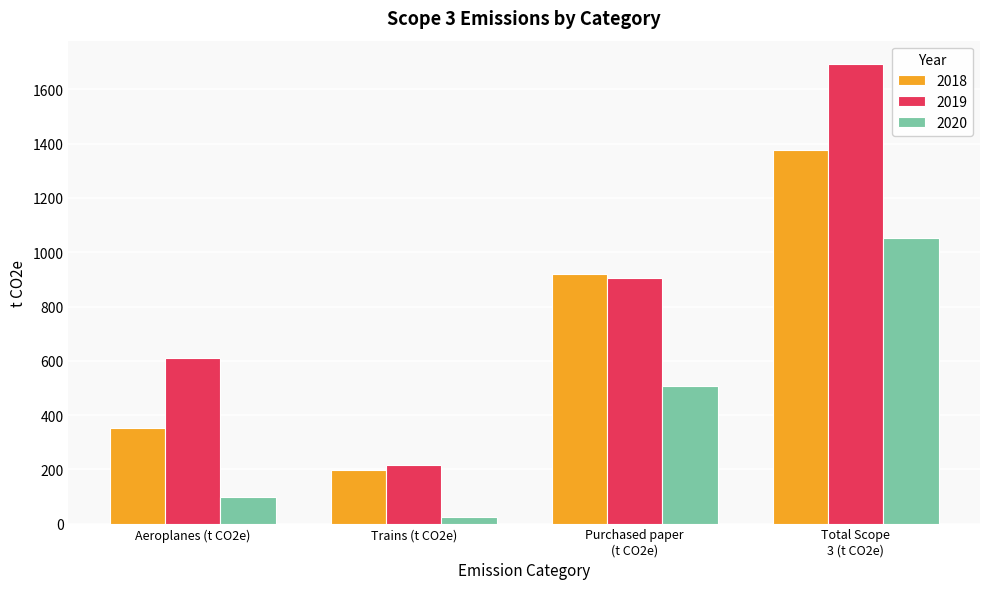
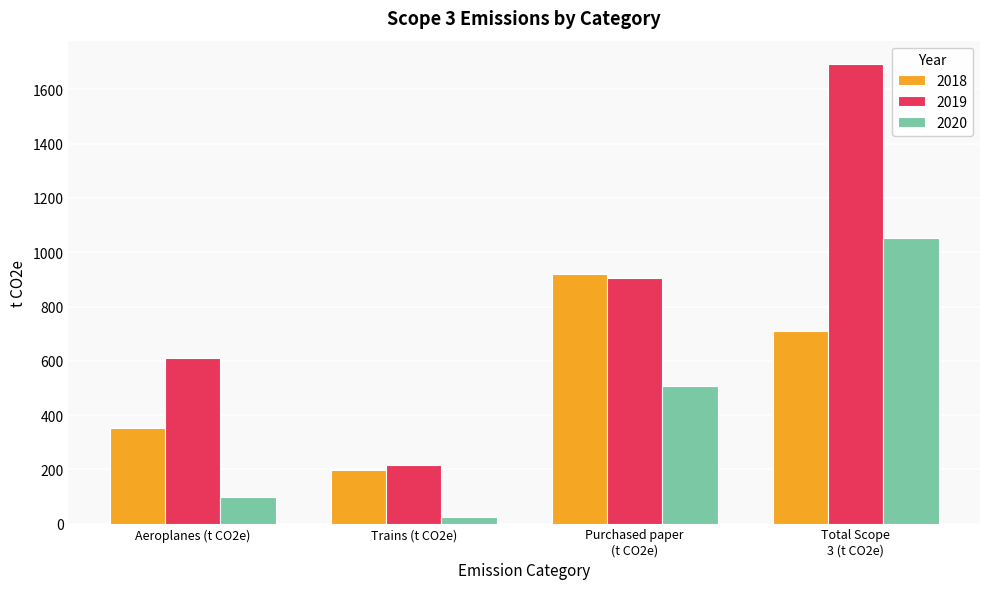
  {
    "2018": {
      "Aeroplanes (t CO2e)": 350,
      "Trains (t CO2e)": 200,
      "Purchased paper (t CO2e)": 920,
-     "Total Scope 3 (t CO2e)": 1380
+     "Total Scope 3 (t CO2e)": 710
    },
    "2019": {
      "Aeroplanes (t CO2e)": 610,
      "Trains (t CO2e)": 220,
      "Purchased paper (t CO2e)": 900,
      "Total Scope 3 (t CO2e)": 1700
    },
    "2020": {
      "Aeroplanes (t CO2e)": 100,
      "Trains (t CO2e)": 30,
      "Purchased paper (t CO2e)": 510,
      "Total Scope 3 (t CO2e)": 1050
    }
  }
